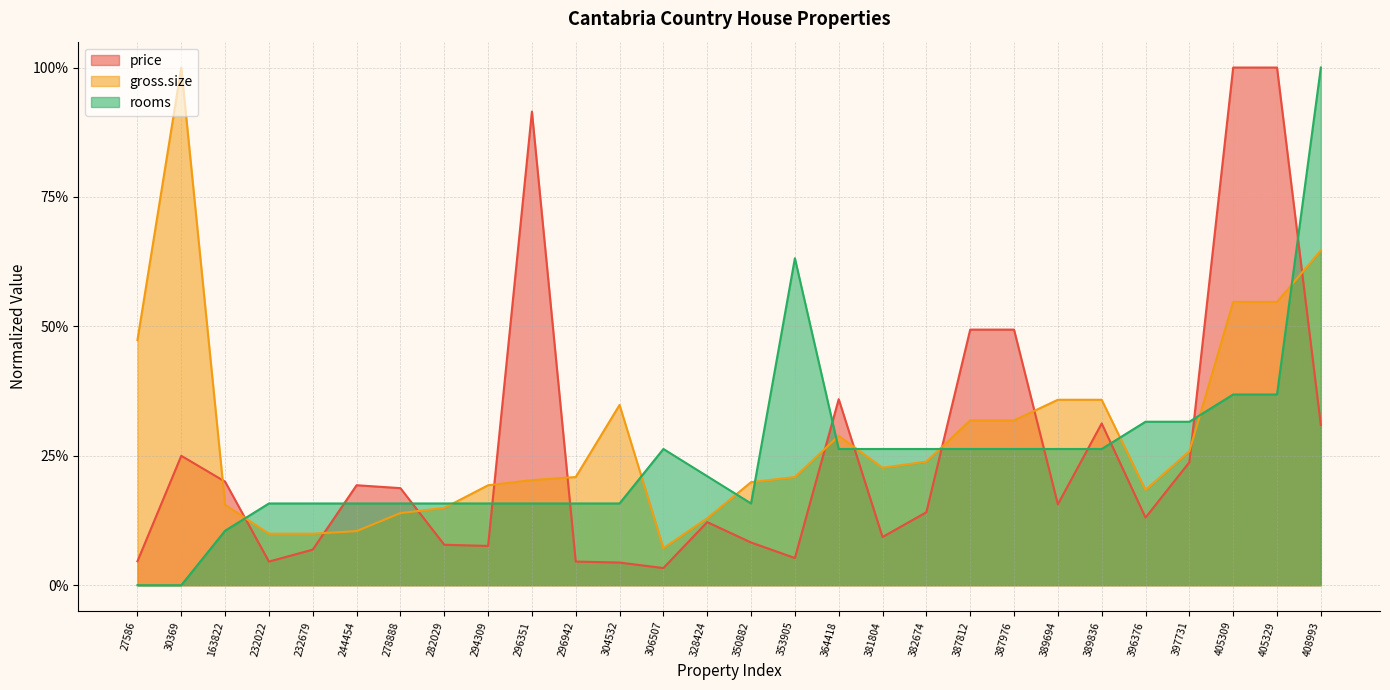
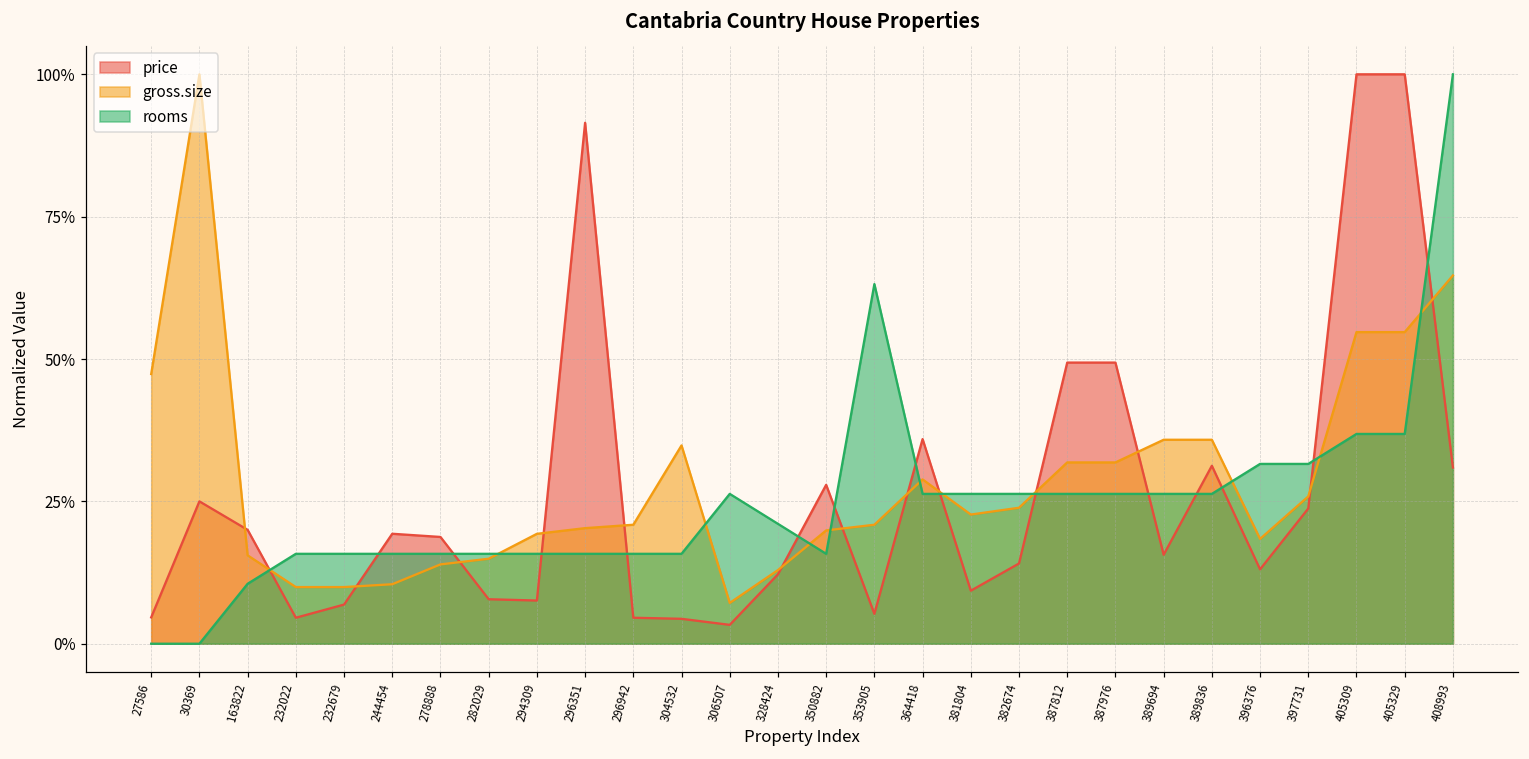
  {
    "price": {
      "27586": "5%",
      "30369": "25%",
      "163822": "20%",
      "232022": "5%",
      "232679": "7%",
      "244454": "19%",
      "278888": "19%",
      "282029": "8%",
      "294309": "8%",
      "296351": "91%",
      "296942": "5%",
      "304532": "4%",
      "306507": "3%",
      "328424": "12%",
-     "350882": "8%",
+     "350882": "28%",
      "353905": "5%",
      "364418": "36%",
      "381804": "9%",
      "382674": "14%",
      "387812": "49%",
      "387976": "49%",
      "389694": "16%",
      "389836": "31%",
      "396376": "13%",
      "397731": "24%",
      "405309": "100%",
      "405329": "100%",
      "408993": "31%"
    },
    "gross.size": {
      "27586": "47%",
      "163822": "16%",
      "232022": "10%",
      "232679": "10%",
      "244454": "10%",
      "278888": "14%",
      "282029": "15%",
      "294309": "19%",
      "296351": "20%",
      "296942": "21%",
      "304532": "35%",
      "306507": "7%",
      "328424": "13%",
      "350882": "20%",
      "353905": "21%",
      "364418": "29%",
      "381804": "23%",
      "382674": "24%",
      "387812": "32%",
      "387976": "32%",
      "389694": "36%",
      "389836": "36%",
      "396376": "18%",
      "397731": "26%",
      "405309": "55%",
      "405329": "55%",
      "408993": "65%"
    },
    "rooms": {
      "27586": "0%",
      "30369": "0%",
      "163822": "11%",
      "232022": "16%",
      "232679": "16%",
      "244454": "16%",
      "278888": "16%",
      "282029": "16%",
      "294309": "16%",
      "296351": "16%",
      "296942": "16%",
      "304532": "16%",
      "306507": "26%",
      "328424": "21%",
      "350882": "16%",
      "353905": "63%",
      "364418": "26%",
      "381804": "26%",
      "382674": "26%",
      "387812": "26%",
      "387976": "26%",
      "389694": "26%",
      "389836": "26%",
      "396376": "32%",
      "397731": "32%",
      "405309": "37%",
      "405329": "37%",
      "408993": "100%"
    }
  }
